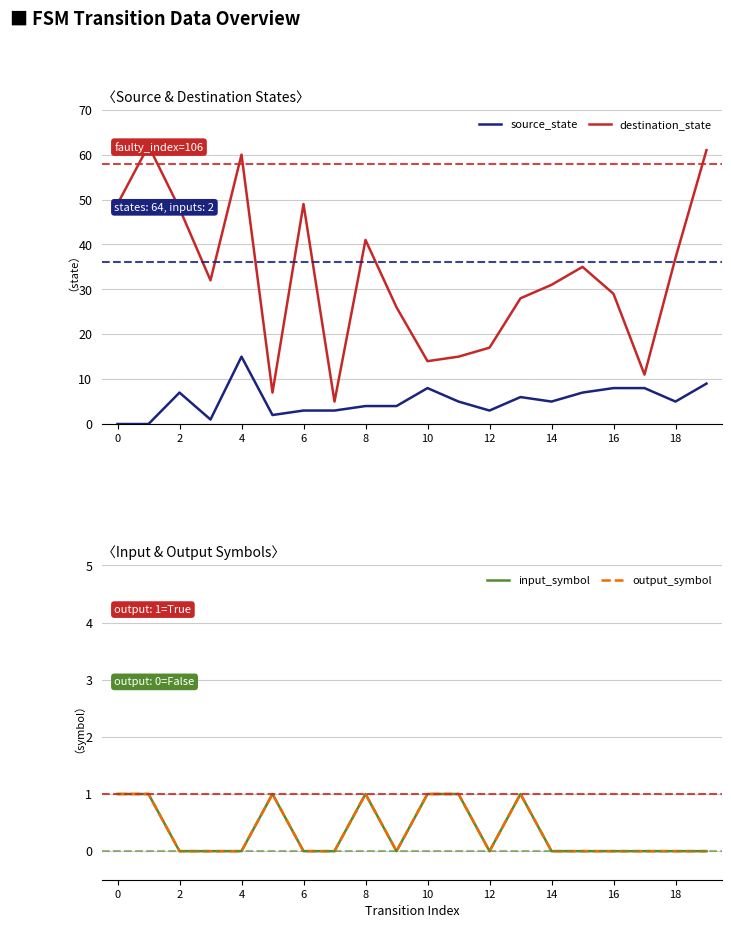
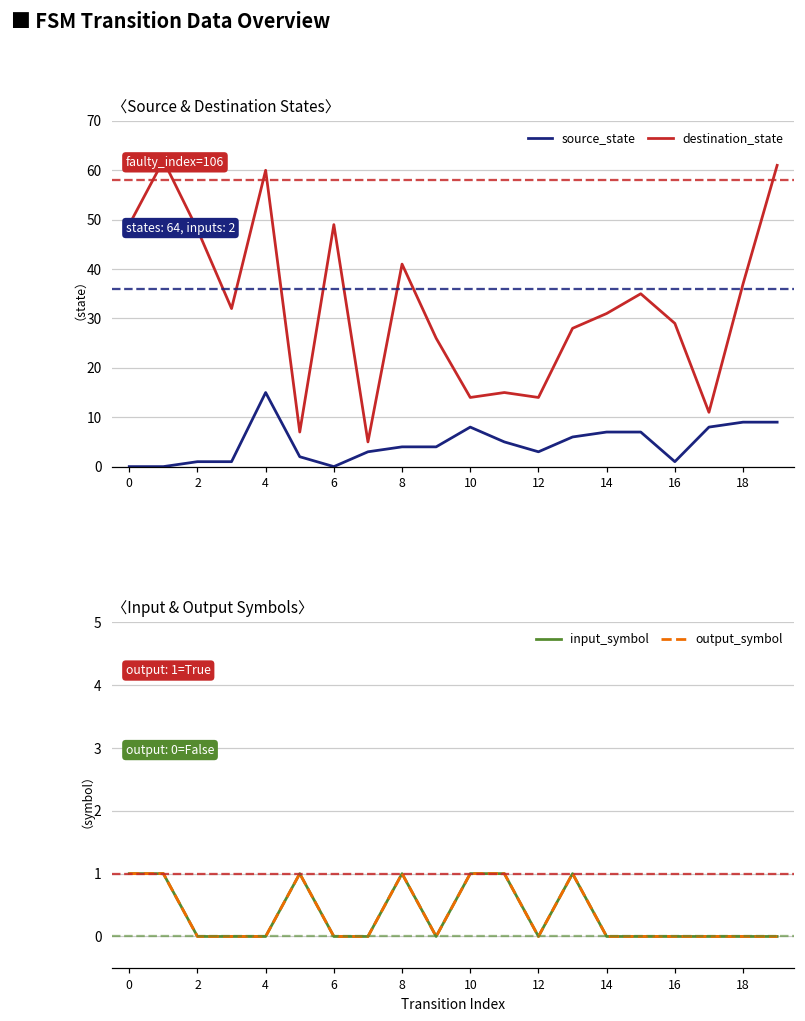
  {
    "〈Source & Destination States〉": {
      "source_state": {
        "0": 0,
-       "2": 7,
+       "2": 1,
        "4": 15,
-       "6": 3,
+       "6": 0,
        "8": 4,
        "10": 8,
        "12": 3,
-       "14": 5,
-       "16": 8,
-       "18": 5
+       "14": 7,
+       "16": 1,
+       "18": 9
      },
      "destination_state": {
        "4": 60,
        "6": 49,
        "8": 41,
        "10": 14,
-       "12": 17,
+       "12": 14,
        "14": 31,
        "16": 29,
        "18": 37
      }
    },
    "〈Input & Output Symbols〉": {
      "0": 1.0,
      "2": 0.0,
      "4": 0.0,
      "6": 0.0,
      "8": 1.0,
      "10": 1.0,
      "12": 0.0,
      "14": 0.0,
      "16": 0.0,
      "18": 0.0
    }
  }
